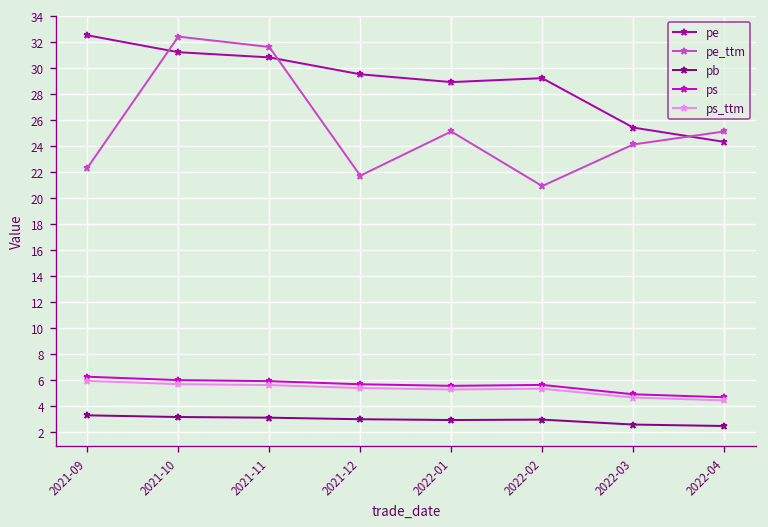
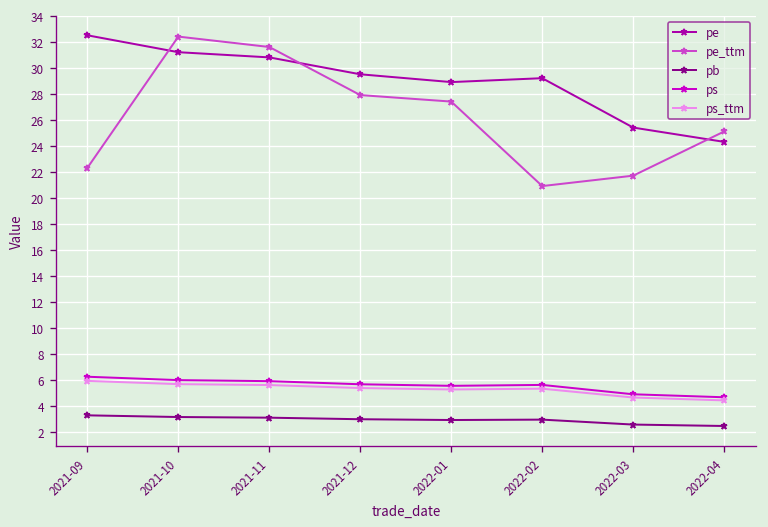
  {
    "pe_ttm": {
      "2021-09": 22.3,
      "2021-10": 32.4,
      "2021-11": 31.6,
-     "2021-12": 21.7,
-     "2022-01": 25.1,
+     "2021-12": 27.9,
+     "2022-01": 27.4,
      "2022-02": 20.9,
-     "2022-03": 24.1,
+     "2022-03": 21.7,
      "2022-04": 25.1
    },
    "ps_ttm": {
      "2021-09": 5.9,
      "2021-10": 5.7,
      "2021-11": 5.6,
      "2021-12": 5.4,
      "2022-01": 5.3,
      "2022-02": 5.3,
      "2022-03": 4.6,
      "2022-04": 4.4
    }
  }
